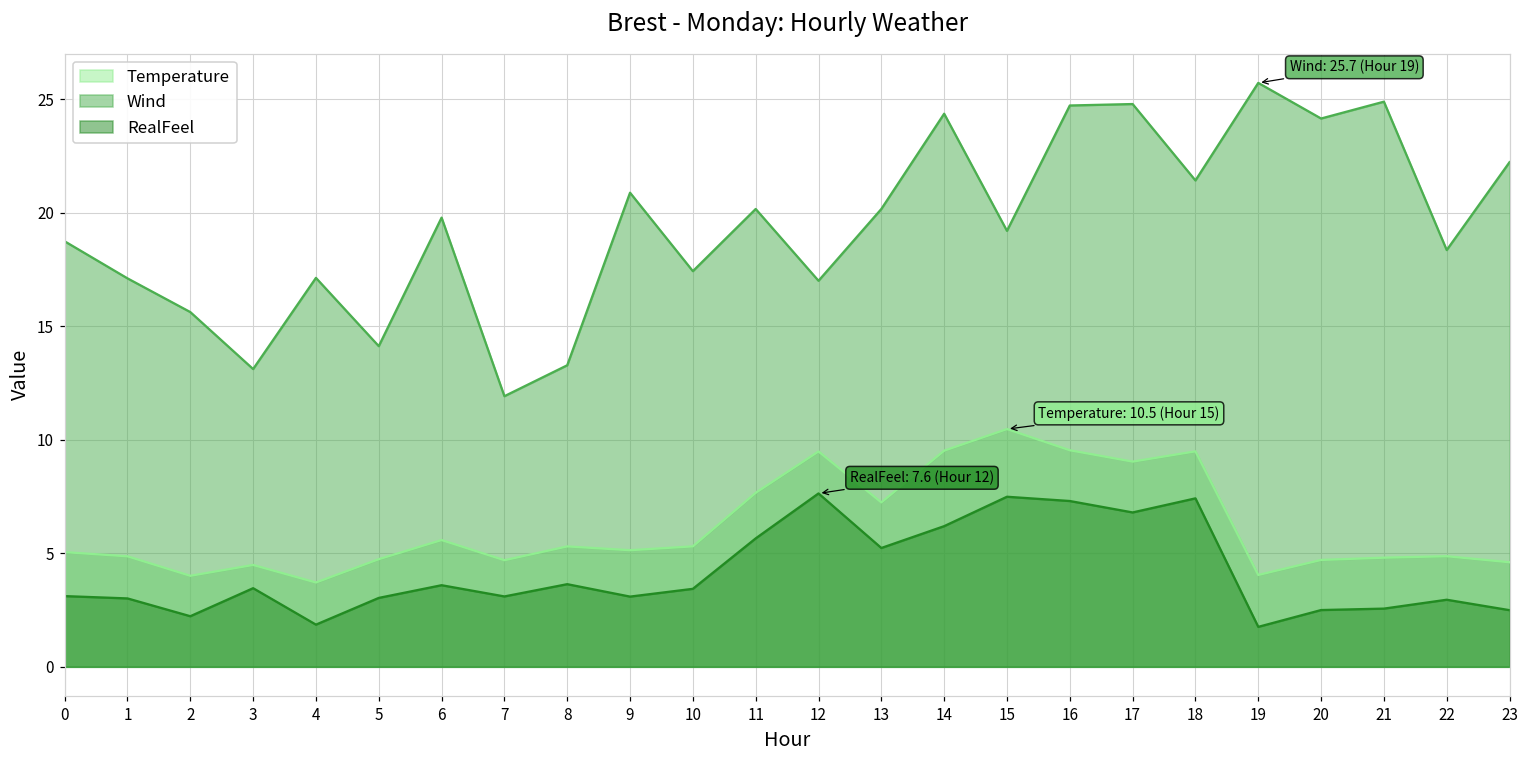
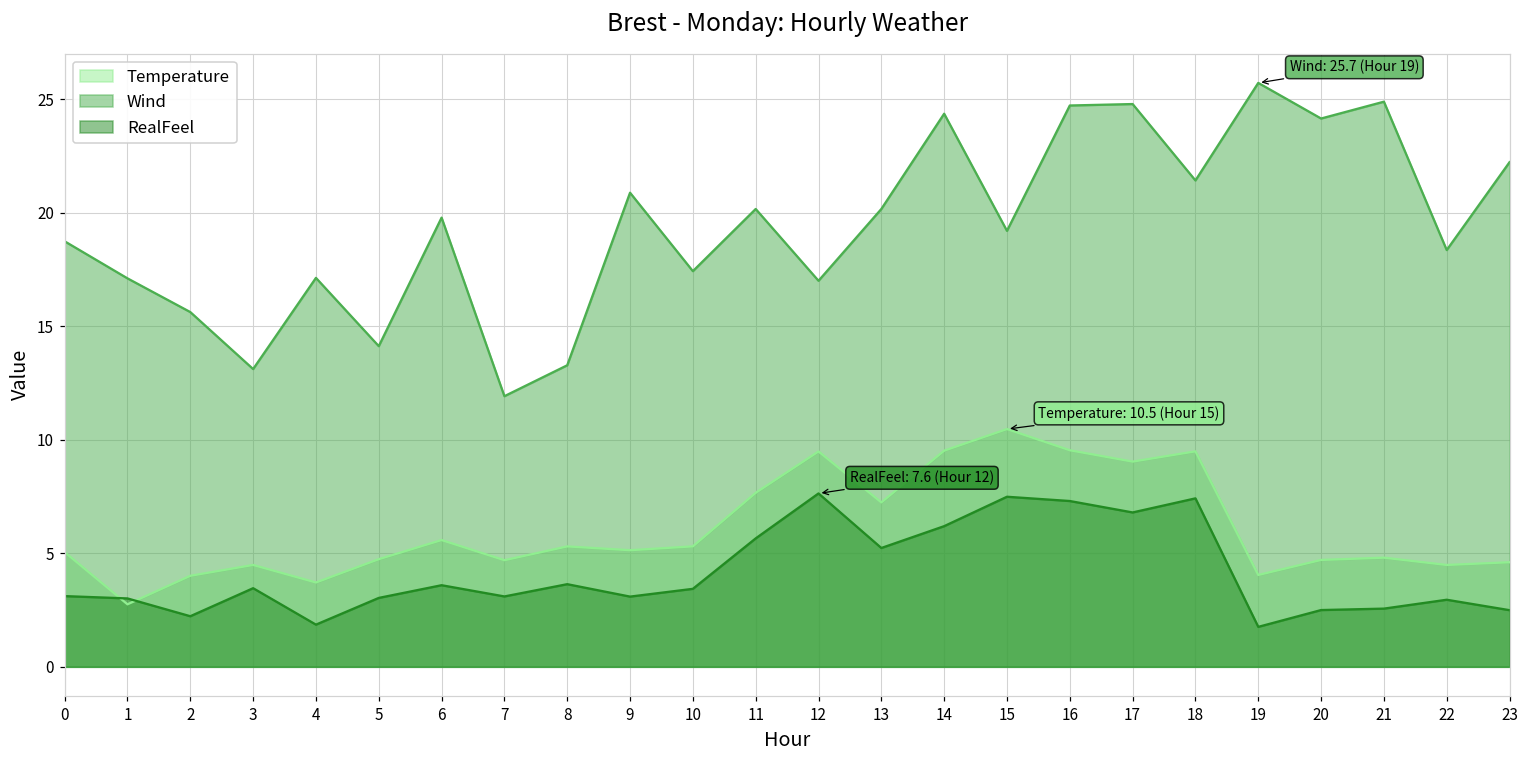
  {
    "Temperature": {
      "0": 5.1,
-     "1": 4.9,
+     "1": 2.8,
      "2": 4.0,
      "3": 4.5,
      "4": 3.7,
      "5": 4.7,
      "6": 5.6,
      "7": 4.7,
      "8": 5.3,
      "9": 5.1,
      "10": 5.3,
      "11": 7.7,
      "12": 9.5,
      "13": 7.2,
      "14": 9.5,
      "16": 9.5,
      "17": 9.0,
      "18": 9.5,
      "19": 4.0,
      "20": 4.7,
      "21": 4.8,
-     "22": 4.9,
+     "22": 4.5,
      "23": 4.6
    }
  }
